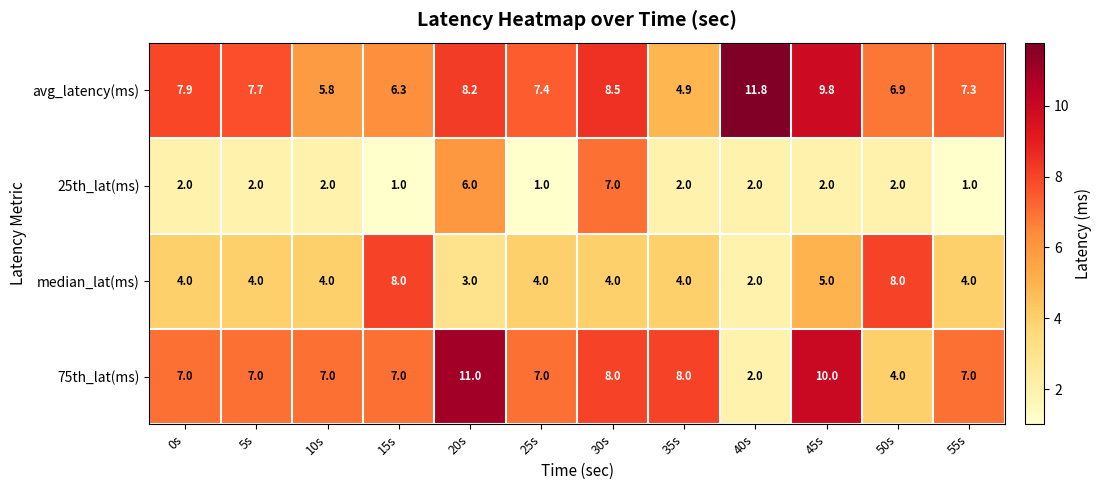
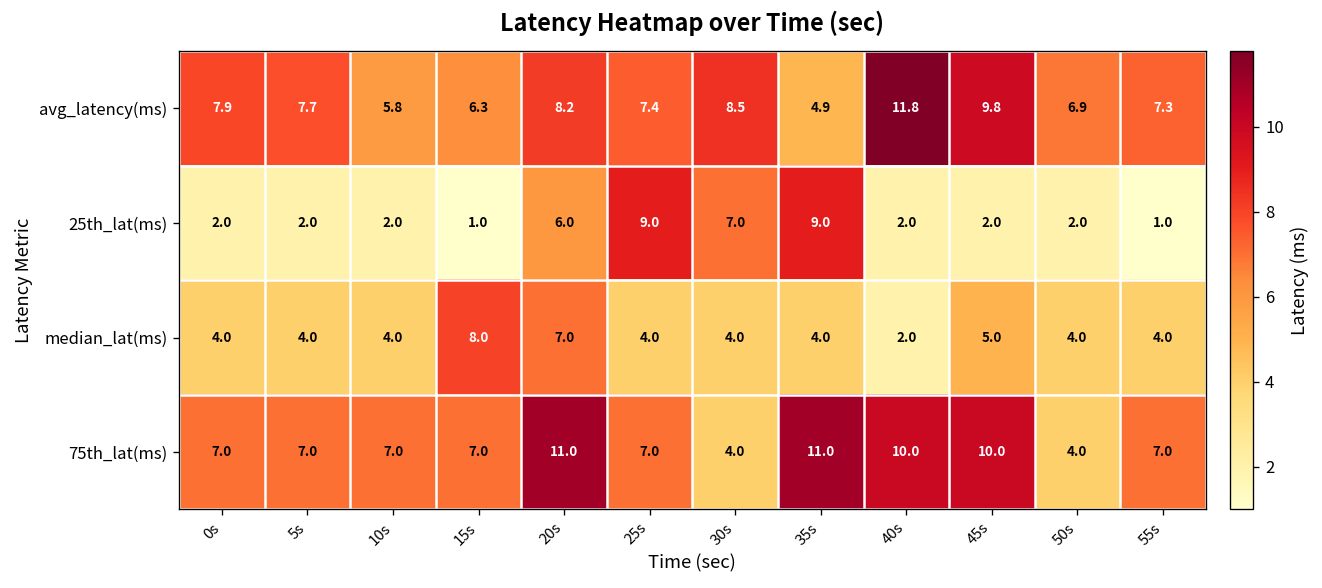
  {
    "avg_latency(ms)": {
      "0s": 7.9,
      "5s": 7.7,
      "10s": 5.8,
      "15s": 6.3,
      "20s": 8.2,
      "25s": 7.4,
      "30s": 8.5,
      "35s": 4.9,
      "40s": 11.8,
      "45s": 9.8,
      "50s": 6.9,
      "55s": 7.3
    },
    "25th_lat(ms)": {
      "0s": 2.0,
      "5s": 2.0,
      "10s": 2.0,
      "15s": 1.0,
      "20s": 6.0,
-     "25s": 1.0,
+     "25s": 9.0,
      "30s": 7.0,
-     "35s": 2.0,
+     "35s": 9.0,
      "40s": 2.0,
      "45s": 2.0,
      "50s": 2.0,
      "55s": 1.0
    },
    "median_lat(ms)": {
      "0s": 4.0,
      "5s": 4.0,
      "10s": 4.0,
      "15s": 8.0,
-     "20s": 3.0,
+     "20s": 7.0,
      "25s": 4.0,
      "30s": 4.0,
      "35s": 4.0,
      "40s": 2.0,
      "45s": 5.0,
-     "50s": 8.0,
+     "50s": 4.0,
      "55s": 4.0
    },
    "75th_lat(ms)": {
      "0s": 7.0,
      "5s": 7.0,
      "10s": 7.0,
      "15s": 7.0,
      "20s": 11.0,
      "25s": 7.0,
-     "30s": 8.0,
-     "35s": 8.0,
-     "40s": 2.0,
+     "30s": 4.0,
+     "35s": 11.0,
+     "40s": 10.0,
      "45s": 10.0,
      "50s": 4.0,
      "55s": 7.0
    }
  }
